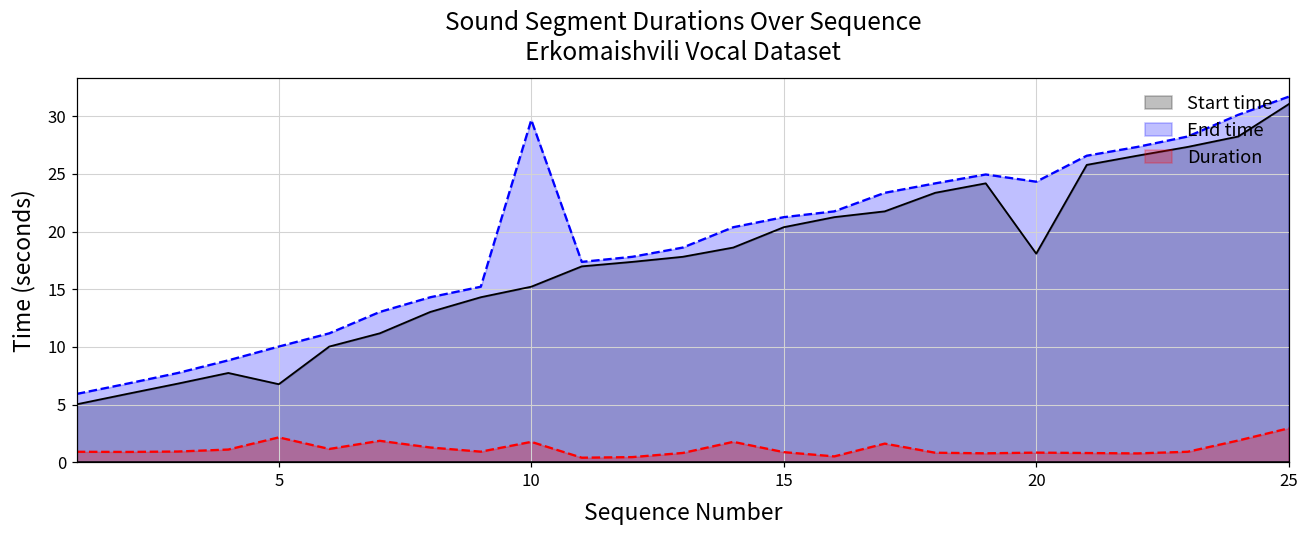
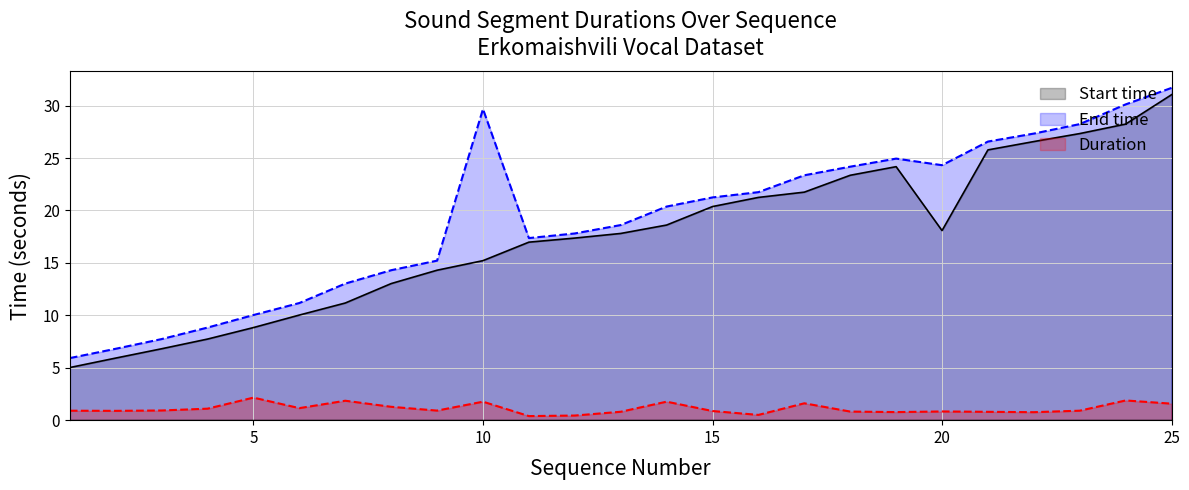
  {
    "Start time": {
-     "5": 6.8,
+     "5": 8.8,
      "10": 15.2,
      "15": 20.4,
      "20": 18.1,
      "25": 31.0
    },
    "End time": {
      "5": 10.0,
      "10": 29.7,
      "15": 21.2,
      "20": 24.3,
      "25": 31.7
    },
    "Duration": {
      "5": 2.2,
      "10": 1.8,
      "15": 0.9,
      "20": 0.8,
-     "25": 2.9
+     "25": 1.6
    }
  }
